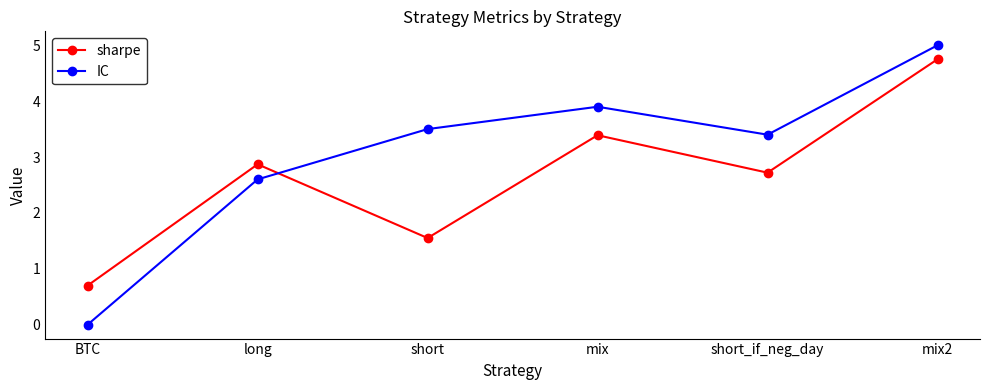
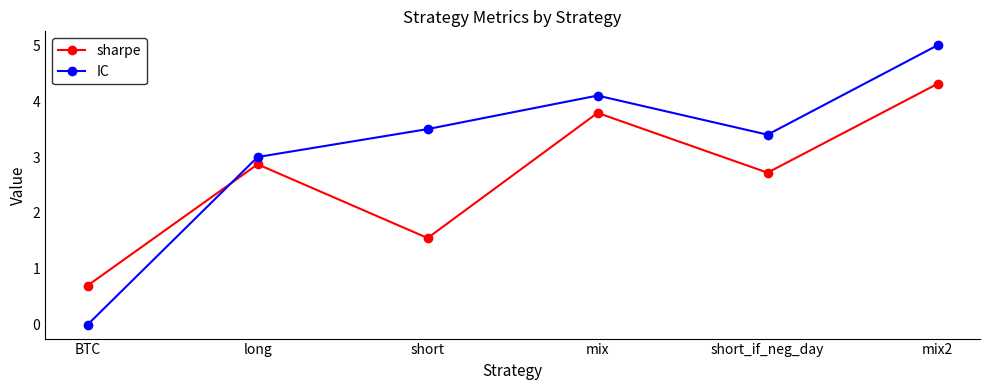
  {
    "sharpe": {
      "BTC": 0.7,
      "long": 2.9,
      "short": 1.6,
-     "mix": 3.4,
+     "mix": 3.8,
      "short_if_neg_day": 2.7,
-     "mix2": 4.8
+     "mix2": 4.3
    },
    "IC": {
      "BTC": 0.0,
-     "long": 2.6,
+     "long": 3.0,
      "short": 3.5,
-     "mix": 3.9,
+     "mix": 4.1,
      "short_if_neg_day": 3.4,
      "mix2": 5.0
    }
  }
